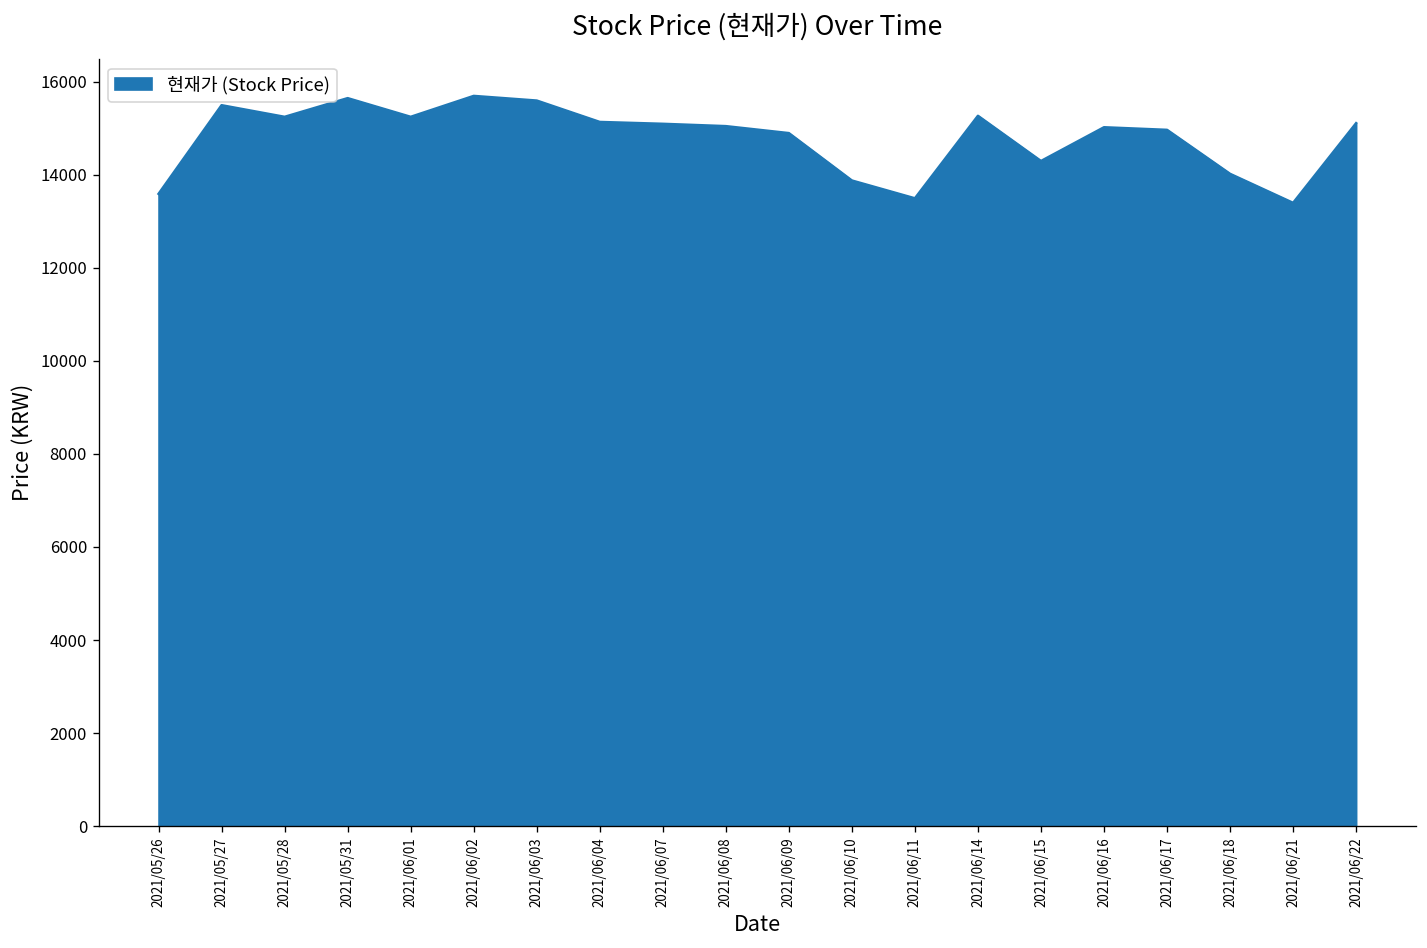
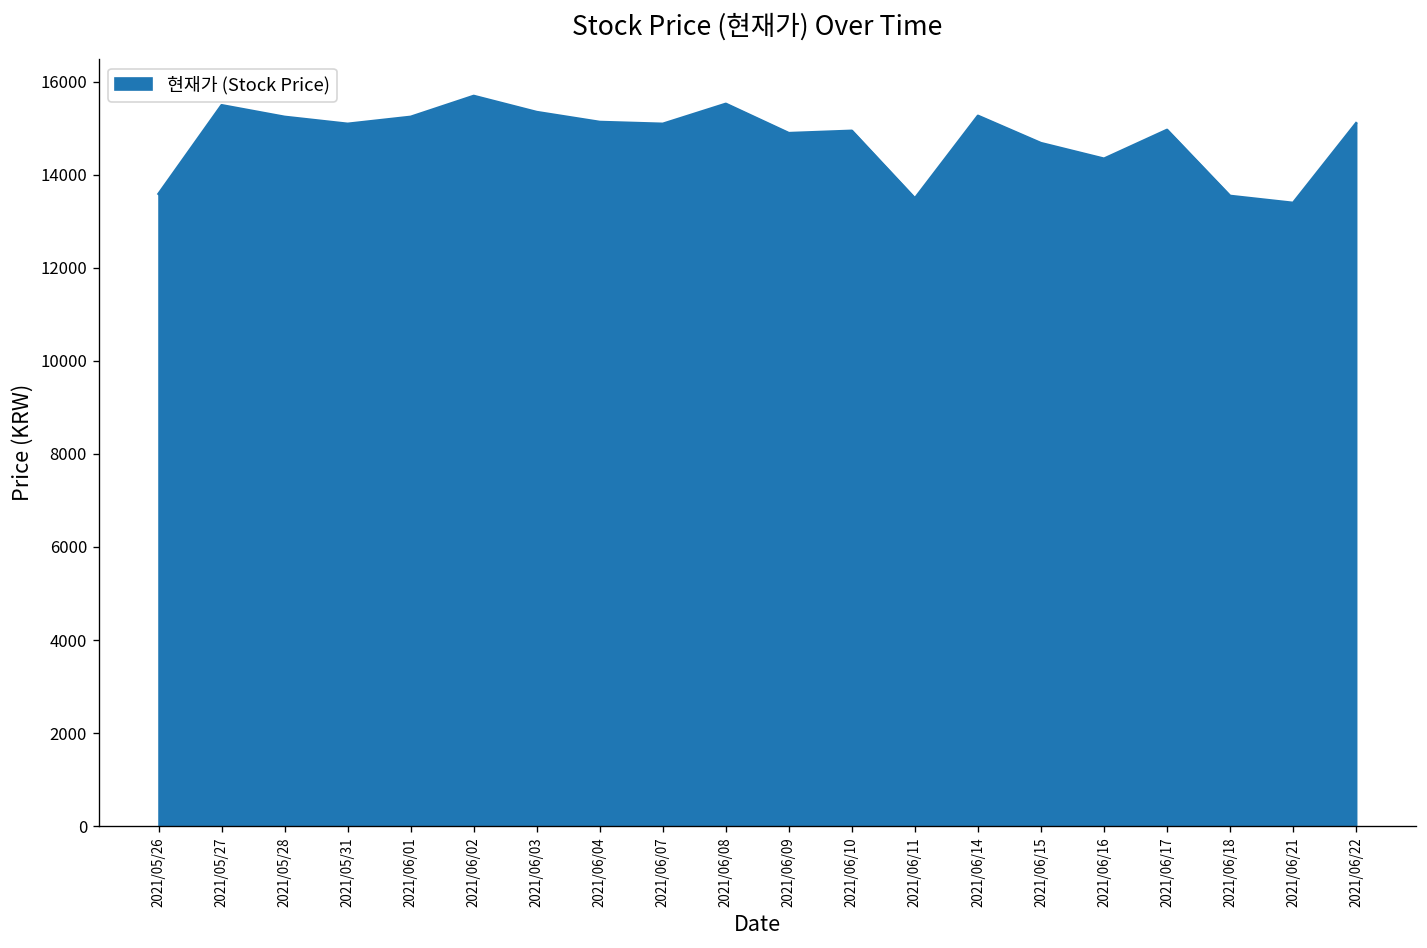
  {
    "2021/05/26": 13600,
    "2021/05/27": 15500,
    "2021/05/28": 15300,
-   "2021/05/31": 15700,
+   "2021/05/31": 15100,
    "2021/06/01": 15300,
    "2021/06/02": 15700,
-   "2021/06/03": 15600,
+   "2021/06/03": 15400,
    "2021/06/04": 15100,
    "2021/06/07": 15100,
-   "2021/06/08": 15100,
+   "2021/06/08": 15500,
    "2021/06/09": 14900,
-   "2021/06/10": 13900,
+   "2021/06/10": 15000,
    "2021/06/11": 13500,
    "2021/06/14": 15300,
-   "2021/06/15": 14300,
-   "2021/06/16": 15000,
+   "2021/06/15": 14700,
+   "2021/06/16": 14400,
    "2021/06/17": 15000,
-   "2021/06/18": 14000,
+   "2021/06/18": 13600,
    "2021/06/21": 13400,
    "2021/06/22": 15100
  }
